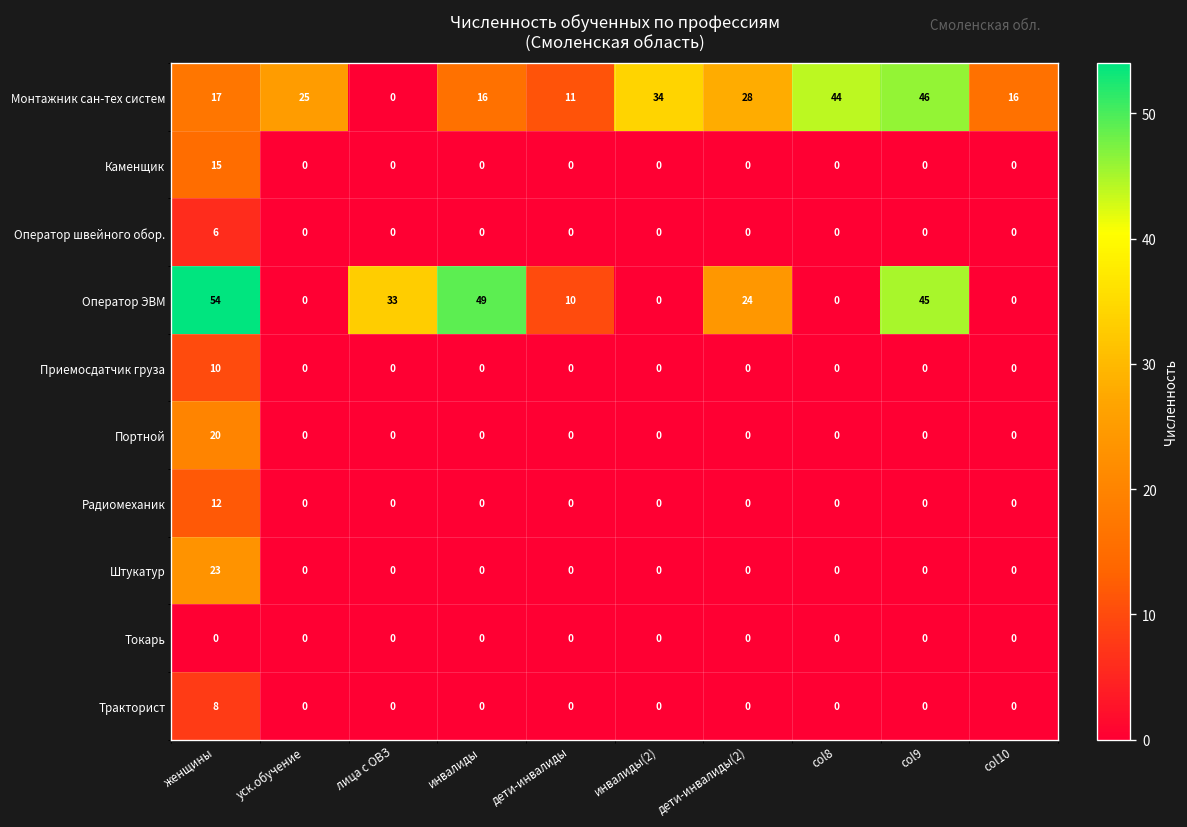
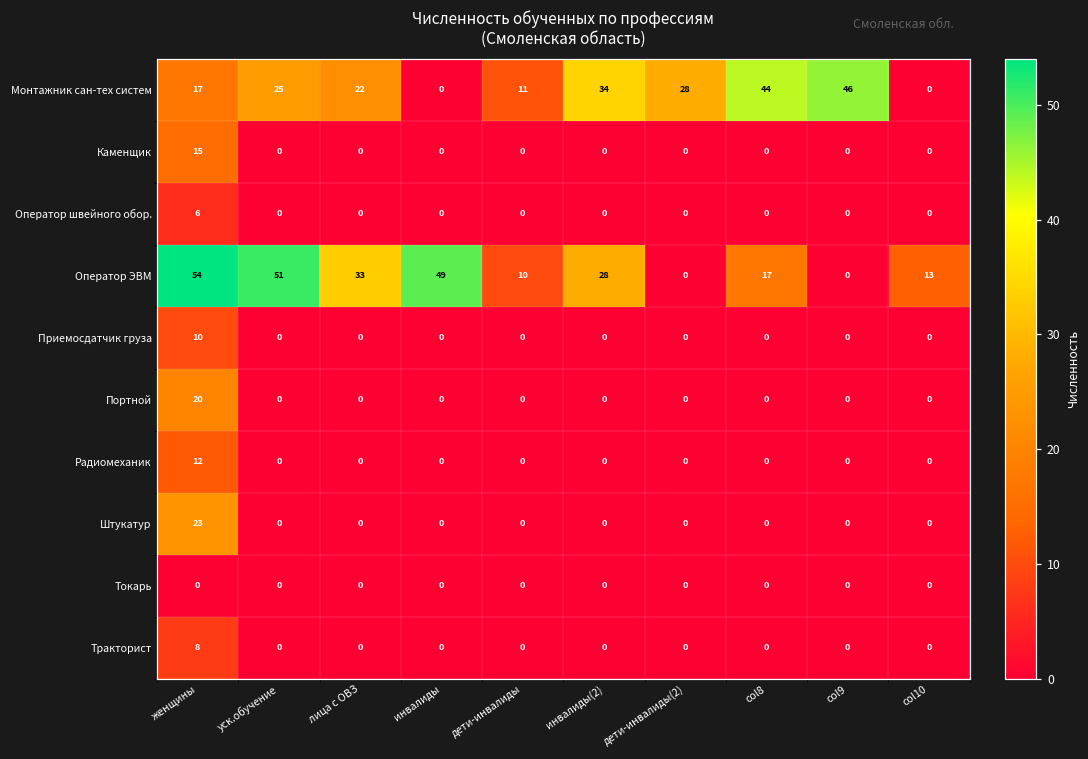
  {
    "Монтажник сан-тех систем": {
      "женщины": 17,
      "уск.обучение": 25,
-     "лица с ОВЗ": 0,
-     "инвалиды": 16,
+     "лица с ОВЗ": 22,
+     "инвалиды": 0,
      "дети-инвалиды": 11,
      "инвалиды(2)": 34,
      "дети-инвалиды(2)": 28,
      "col8": 44,
      "col9": 46,
-     "col10": 16
+     "col10": 0
    },
    "Каменщик": {
      "женщины": 15,
      "уск.обучение": 0,
      "лица с ОВЗ": 0,
      "инвалиды": 0,
      "дети-инвалиды": 0,
      "инвалиды(2)": 0,
      "дети-инвалиды(2)": 0,
      "col8": 0,
      "col9": 0,
      "col10": 0
    },
    "Оператор швейного обор.": {
      "женщины": 6,
      "уск.обучение": 0,
      "лица с ОВЗ": 0,
      "инвалиды": 0,
      "дети-инвалиды": 0,
      "инвалиды(2)": 0,
      "дети-инвалиды(2)": 0,
      "col8": 0,
      "col9": 0,
      "col10": 0
    },
    "Оператор ЭВМ": {
      "женщины": 54,
-     "уск.обучение": 0,
+     "уск.обучение": 51,
      "лица с ОВЗ": 33,
      "инвалиды": 49,
      "дети-инвалиды": 10,
-     "инвалиды(2)": 0,
-     "дети-инвалиды(2)": 24,
-     "col8": 0,
-     "col9": 45,
-     "col10": 0
+     "инвалиды(2)": 28,
+     "дети-инвалиды(2)": 0,
+     "col8": 17,
+     "col9": 0,
+     "col10": 13
    },
    "Приемосдатчик груза": {
      "женщины": 10,
      "уск.обучение": 0,
      "лица с ОВЗ": 0,
      "инвалиды": 0,
      "дети-инвалиды": 0,
      "инвалиды(2)": 0,
      "дети-инвалиды(2)": 0,
      "col8": 0,
      "col9": 0,
      "col10": 0
    },
    "Портной": {
      "женщины": 20,
      "уск.обучение": 0,
      "лица с ОВЗ": 0,
      "инвалиды": 0,
      "дети-инвалиды": 0,
      "инвалиды(2)": 0,
      "дети-инвалиды(2)": 0,
      "col8": 0,
      "col9": 0,
      "col10": 0
    },
    "Радиомеханик": {
      "женщины": 12,
      "уск.обучение": 0,
      "лица с ОВЗ": 0,
      "инвалиды": 0,
      "дети-инвалиды": 0,
      "инвалиды(2)": 0,
      "дети-инвалиды(2)": 0,
      "col8": 0,
      "col9": 0,
      "col10": 0
    },
    "Штукатур": {
      "женщины": 23,
      "уск.обучение": 0,
      "лица с ОВЗ": 0,
      "инвалиды": 0,
      "дети-инвалиды": 0,
      "инвалиды(2)": 0,
      "дети-инвалиды(2)": 0,
      "col8": 0,
      "col9": 0,
      "col10": 0
    },
    "Токарь": {
      "женщины": 0,
      "уск.обучение": 0,
      "лица с ОВЗ": 0,
      "инвалиды": 0,
      "дети-инвалиды": 0,
      "инвалиды(2)": 0,
      "дети-инвалиды(2)": 0,
      "col8": 0,
      "col9": 0,
      "col10": 0
    },
    "Тракторист": {
      "женщины": 8,
      "уск.обучение": 0,
      "лица с ОВЗ": 0,
      "инвалиды": 0,
      "дети-инвалиды": 0,
      "инвалиды(2)": 0,
      "дети-инвалиды(2)": 0,
      "col8": 0,
      "col9": 0,
      "col10": 0
    }
  }
